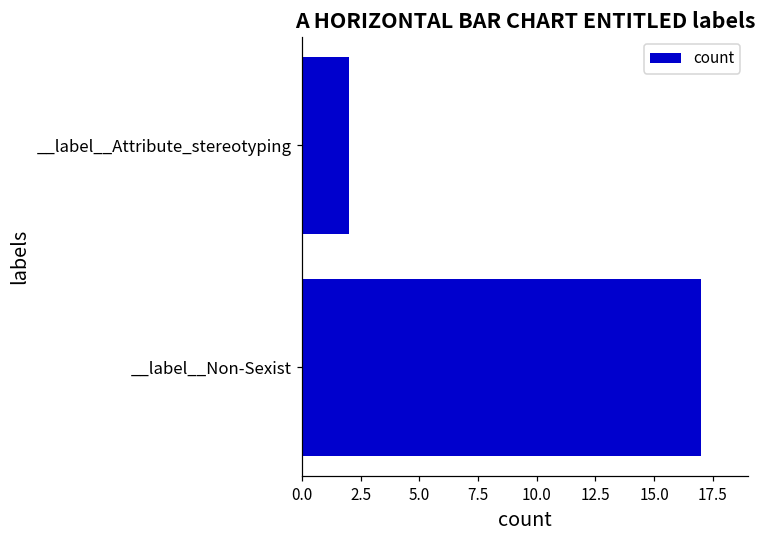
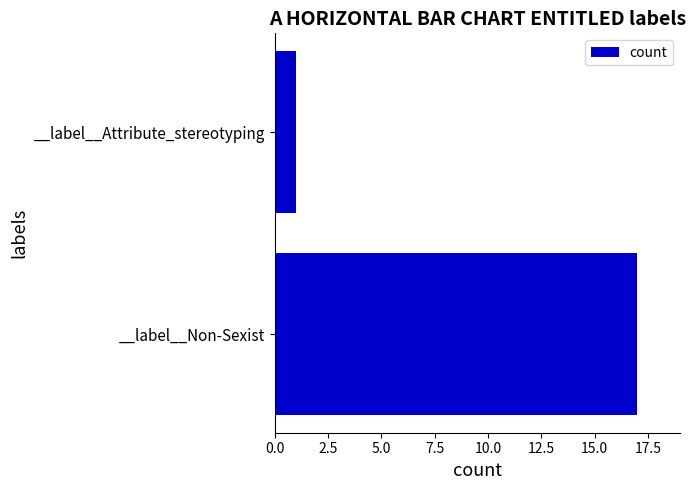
  {
-   "__label__Attribute_stereotyping": 2,
+   "__label__Attribute_stereotyping": 1,
    "__label__Non-Sexist": 17
  }
